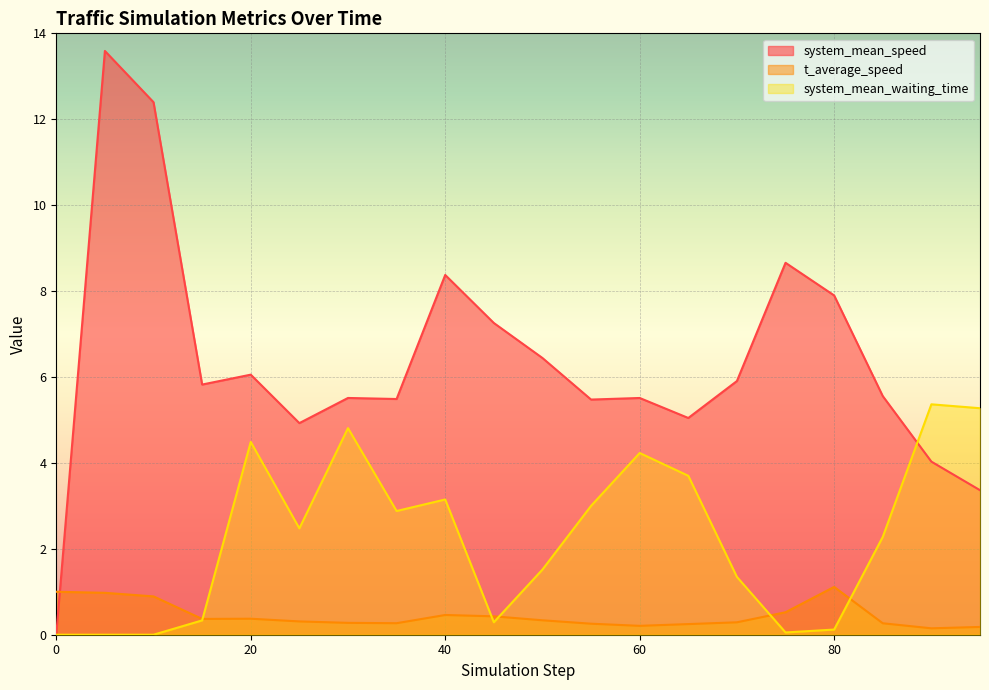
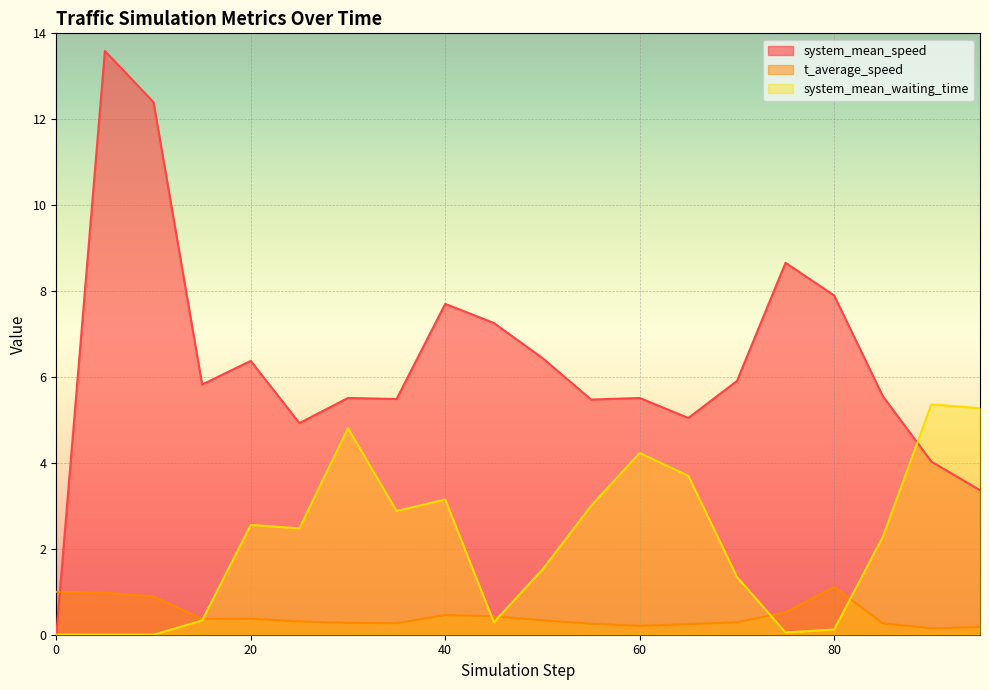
  {
    "system_mean_speed": {
-     "20": 6.1,
-     "40": 8.4,
+     "20": 6.4,
+     "40": 7.7,
      "60": 5.5,
      "80": 7.9
    },
    "t_average_speed": {
      "0": 1.0,
      "20": 0.4,
      "40": 0.5,
      "60": 0.2,
      "80": 1.1
    },
    "system_mean_waiting_time": {
-     "20": 4.5,
+     "20": 2.6,
      "40": 3.1,
      "60": 4.2,
      "80": 0.1
    }
  }
